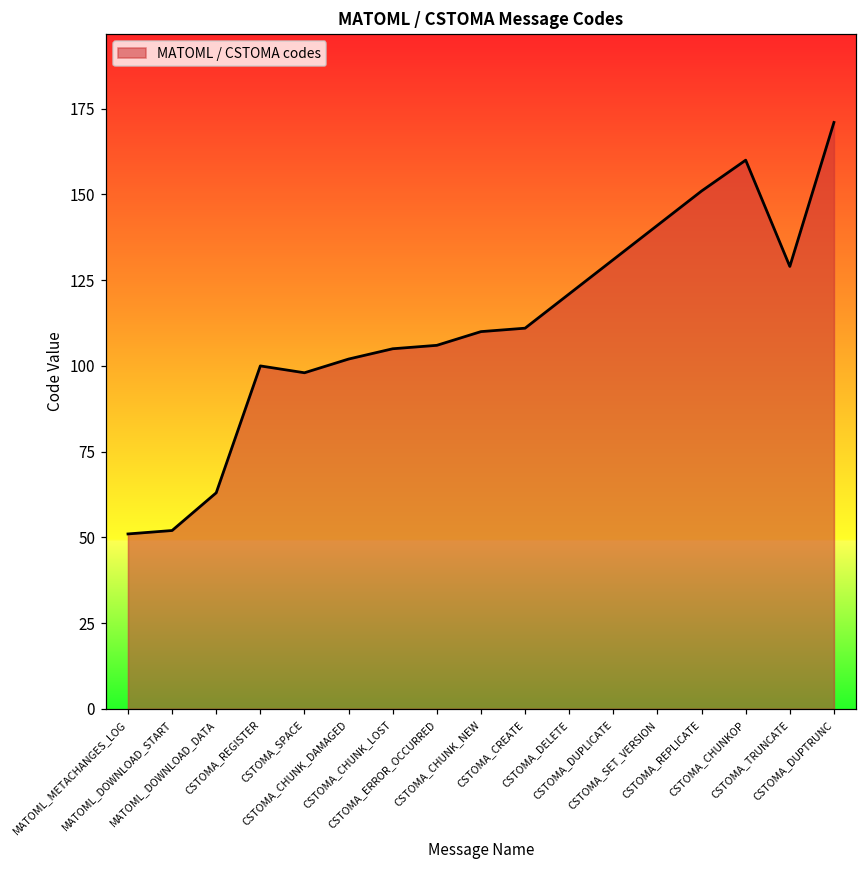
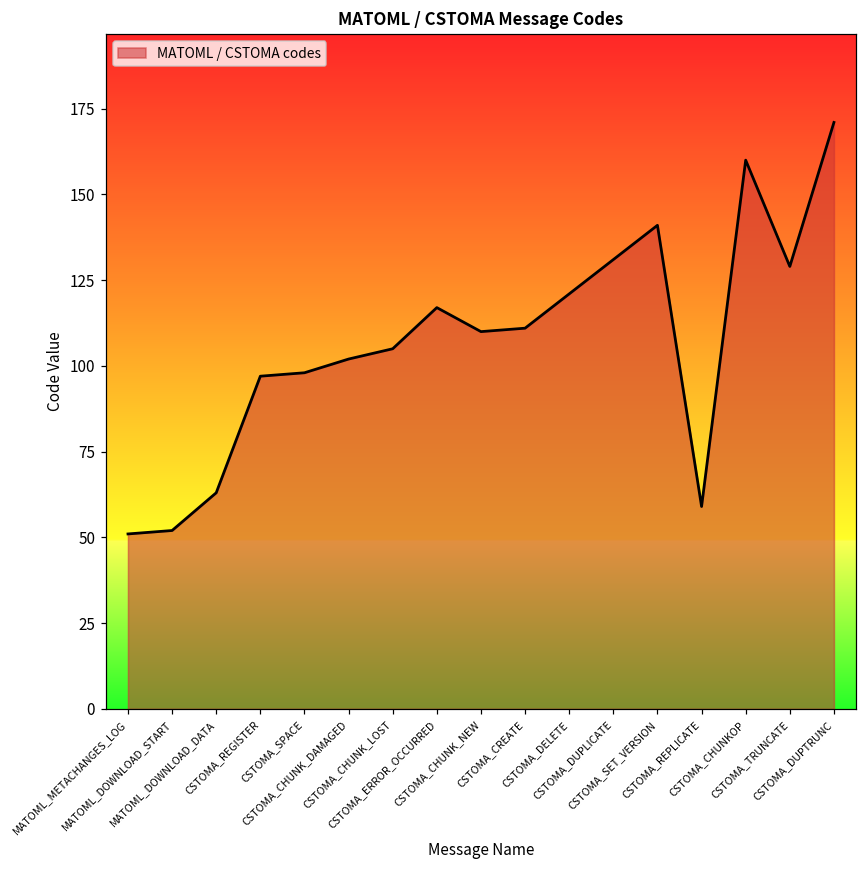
  {
    "MATOML_METACHANGES_LOG": 51,
    "MATOML_DOWNLOAD_START": 52,
    "MATOML_DOWNLOAD_DATA": 63,
-   "CSTOMA_REGISTER": 100,
+   "CSTOMA_REGISTER": 97,
    "CSTOMA_SPACE": 98,
    "CSTOMA_CHUNK_DAMAGED": 102,
    "CSTOMA_CHUNK_LOST": 105,
-   "CSTOMA_ERROR_OCCURRED": 106,
+   "CSTOMA_ERROR_OCCURRED": 117,
    "CSTOMA_CHUNK_NEW": 110,
    "CSTOMA_CREATE": 111,
    "CSTOMA_DELETE": 121,
    "CSTOMA_DUPLICATE": 131,
    "CSTOMA_SET_VERSION": 141,
-   "CSTOMA_REPLICATE": 151,
+   "CSTOMA_REPLICATE": 59,
    "CSTOMA_CHUNKOP": 160,
    "CSTOMA_TRUNCATE": 129,
    "CSTOMA_DUPTRUNC": 171
  }
